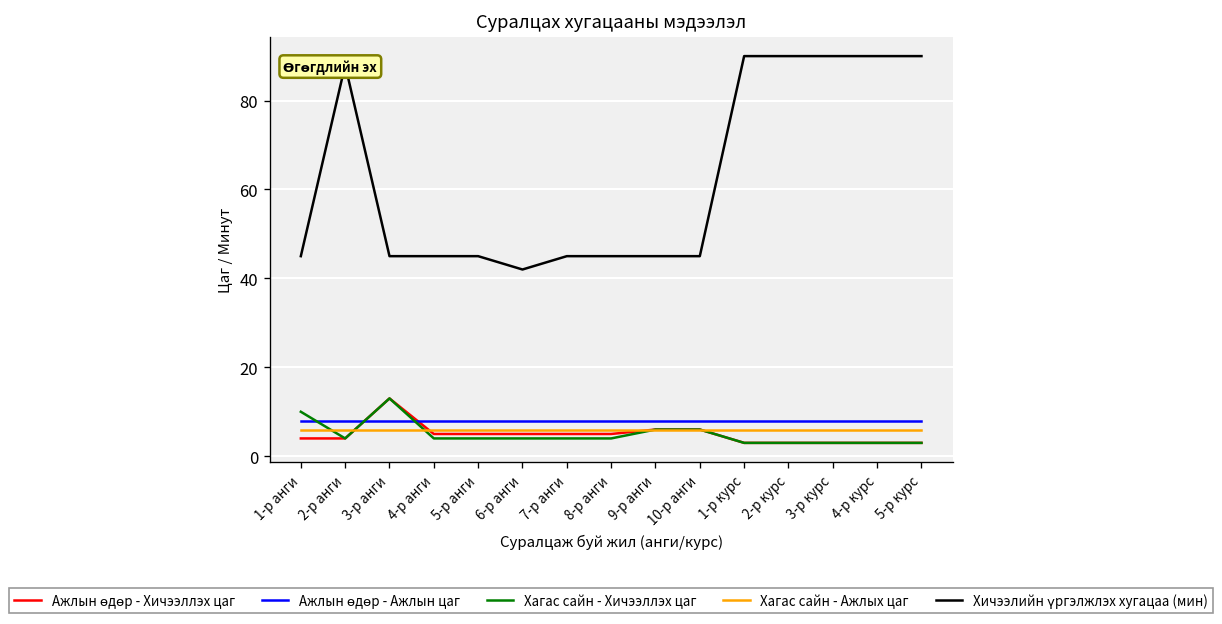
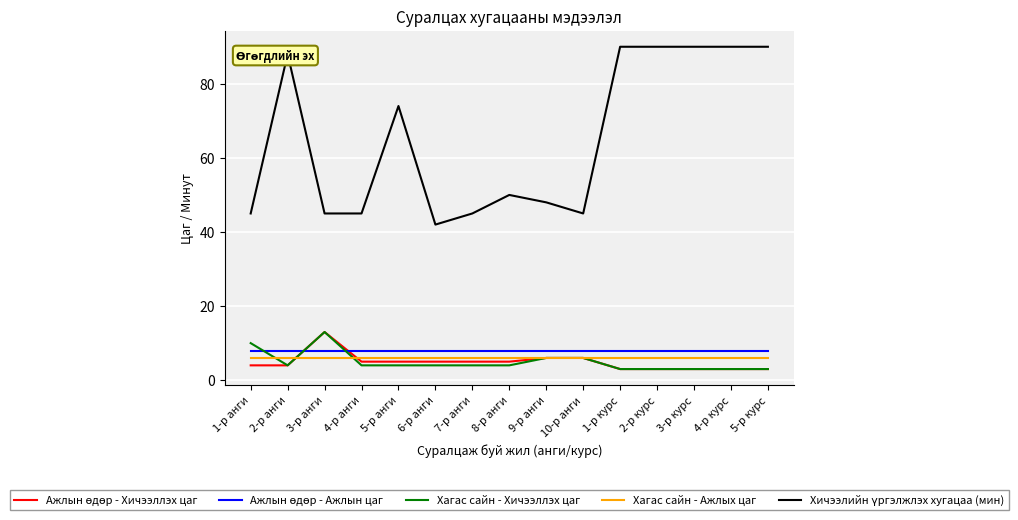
  {
    "Ажлын өдөр - Хичээллэх цаг": {
      "1-р анги": 4,
      "4-р анги": 5,
      "5-р анги": 5,
      "6-р анги": 5,
      "7-р анги": 5,
      "8-р анги": 5
    },
    "Ажлын өдөр - Ажлын цаг": {
      "1-р анги": 8,
      "2-р анги": 8,
      "3-р анги": 8,
      "4-р анги": 8,
      "5-р анги": 8,
      "6-р анги": 8,
      "7-р анги": 8,
      "8-р анги": 8,
      "9-р анги": 8,
      "10-р анги": 8,
      "1-р курс": 8,
      "2-р курс": 8,
      "3-р курс": 8,
      "4-р курс": 8,
      "5-р курс": 8
    },
    "Хагас сайн - Хичээллэх цаг": {
      "1-р анги": 10,
      "4-р анги": 4,
      "5-р анги": 4,
      "6-р анги": 4,
      "7-р анги": 4,
      "8-р анги": 4
    },
    "Хагас сайн - Ажлых цаг": {
      "1-р анги": 6,
      "2-р анги": 6,
      "3-р анги": 6,
      "4-р анги": 6,
      "5-р анги": 6,
      "6-р анги": 6,
      "7-р анги": 6,
      "8-р анги": 6,
      "1-р курс": 6,
      "2-р курс": 6,
      "3-р курс": 6,
      "4-р курс": 6,
      "5-р курс": 6
    },
    "Хичээлийн үргэлжлэх хугацаа (мин)": {
      "1-р анги": 45,
      "3-р анги": 45,
      "4-р анги": 45,
-     "5-р анги": 45,
+     "5-р анги": 74,
      "6-р анги": 42,
      "7-р анги": 45,
-     "8-р анги": 45,
-     "9-р анги": 45,
+     "8-р анги": 50,
+     "9-р анги": 48,
      "10-р анги": 45,
      "1-р курс": 90,
      "2-р курс": 90,
      "3-р курс": 90,
      "4-р курс": 90,
      "5-р курс": 90
    }
  }
